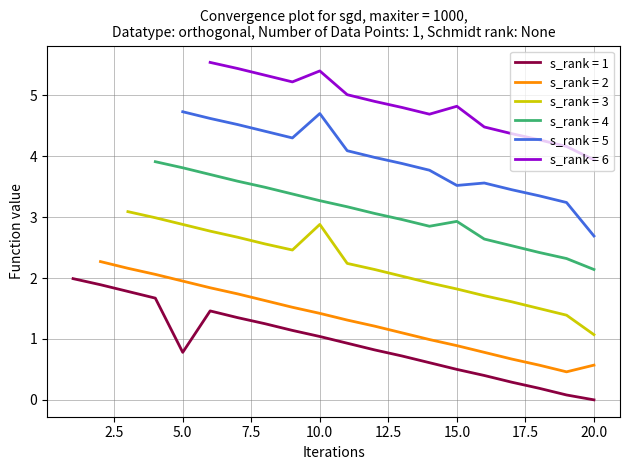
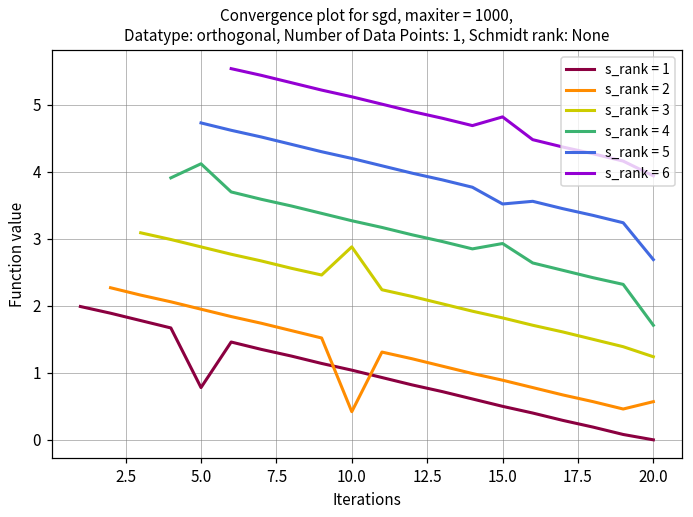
  {
    "s_rank = 1": {
      "5.0": 0.8,
      "10.0": 1.0,
      "15.0": 0.5,
      "20.0": 0.0
    },
    "s_rank = 2": {
      "5.0": 2.0,
-     "10.0": 1.4,
+     "10.0": 0.4,
      "15.0": 0.9,
      "20.0": 0.6
    },
    "s_rank = 3": {
      "5.0": 2.9,
      "10.0": 2.9,
      "15.0": 1.8,
-     "20.0": 1.1
+     "20.0": 1.2
    },
    "s_rank = 4": {
-     "5.0": 3.8,
+     "5.0": 4.1,
      "10.0": 3.3,
      "15.0": 2.9,
-     "20.0": 2.1
+     "20.0": 1.7
    },
    "s_rank = 5": {
      "5.0": 4.7,
-     "10.0": 4.7,
+     "10.0": 4.2,
      "15.0": 3.5,
      "20.0": 2.7
    },
    "s_rank = 6": {
-     "10.0": 5.4,
+     "10.0": 5.1,
      "15.0": 4.8
    }
  }
